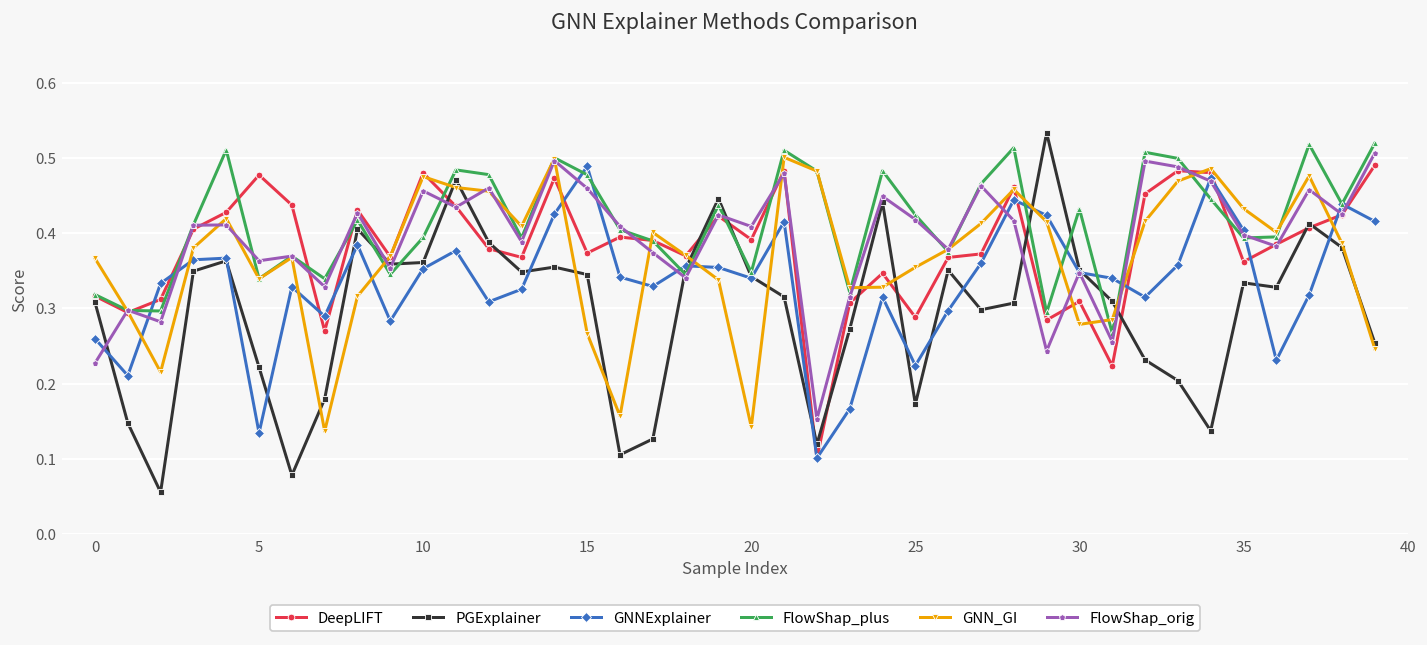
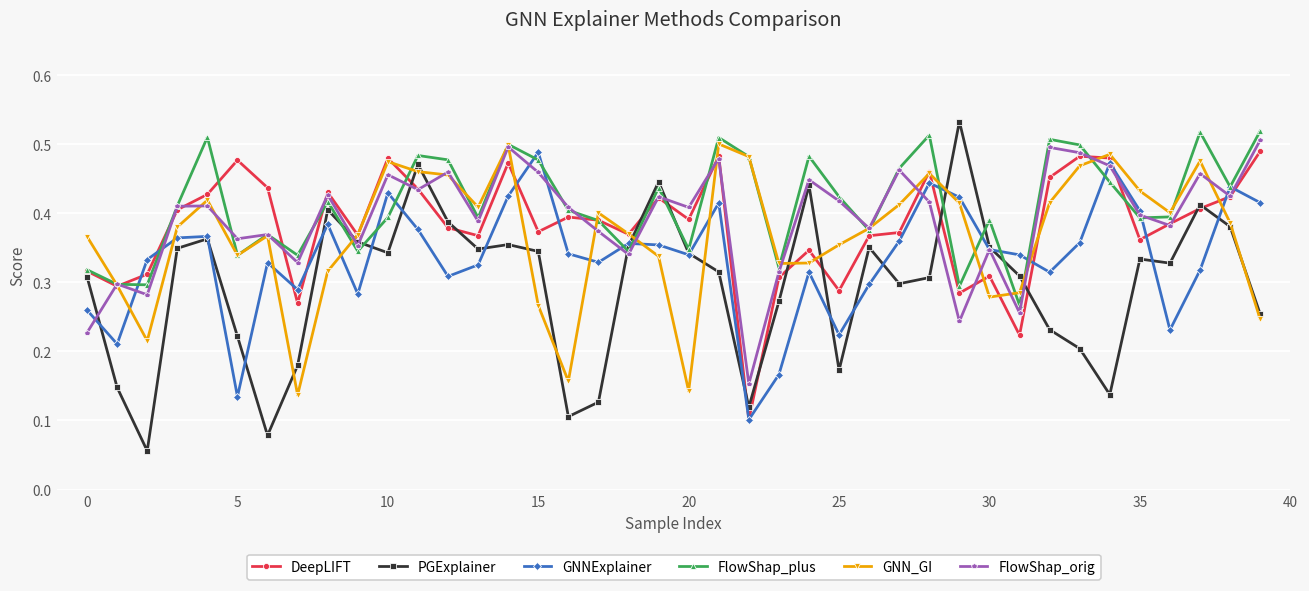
  {
    "DeepLIFT": {
      "5": 0.48,
      "10": 0.48,
      "15": 0.37,
      "20": 0.39,
      "25": 0.29,
      "30": 0.31,
      "35": 0.36
    },
    "PGExplainer": {
      "0": 0.31,
      "5": 0.22,
-     "10": 0.36,
+     "10": 0.34,
      "15": 0.35,
      "25": 0.17,
      "35": 0.33
    },
    "GNNExplainer": {
      "0": 0.26,
      "5": 0.13,
-     "10": 0.35,
+     "10": 0.43,
      "15": 0.49,
      "25": 0.22,
      "35": 0.40
    },
    "FlowShap_plus": {
      "10": 0.39,
      "15": 0.48,
      "20": 0.35,
      "25": 0.42,
-     "30": 0.43,
+     "30": 0.39,
      "35": 0.39
    },
    "GNN_GI": {
      "0": 0.37,
      "10": 0.48,
      "15": 0.27,
      "20": 0.14,
      "25": 0.35,
      "30": 0.28,
      "35": 0.43
    },
    "FlowShap_orig": {
      "0": 0.23,
      "5": 0.36,
      "10": 0.46,
      "15": 0.46,
      "20": 0.41,
      "25": 0.42,
      "35": 0.40
    }
  }
